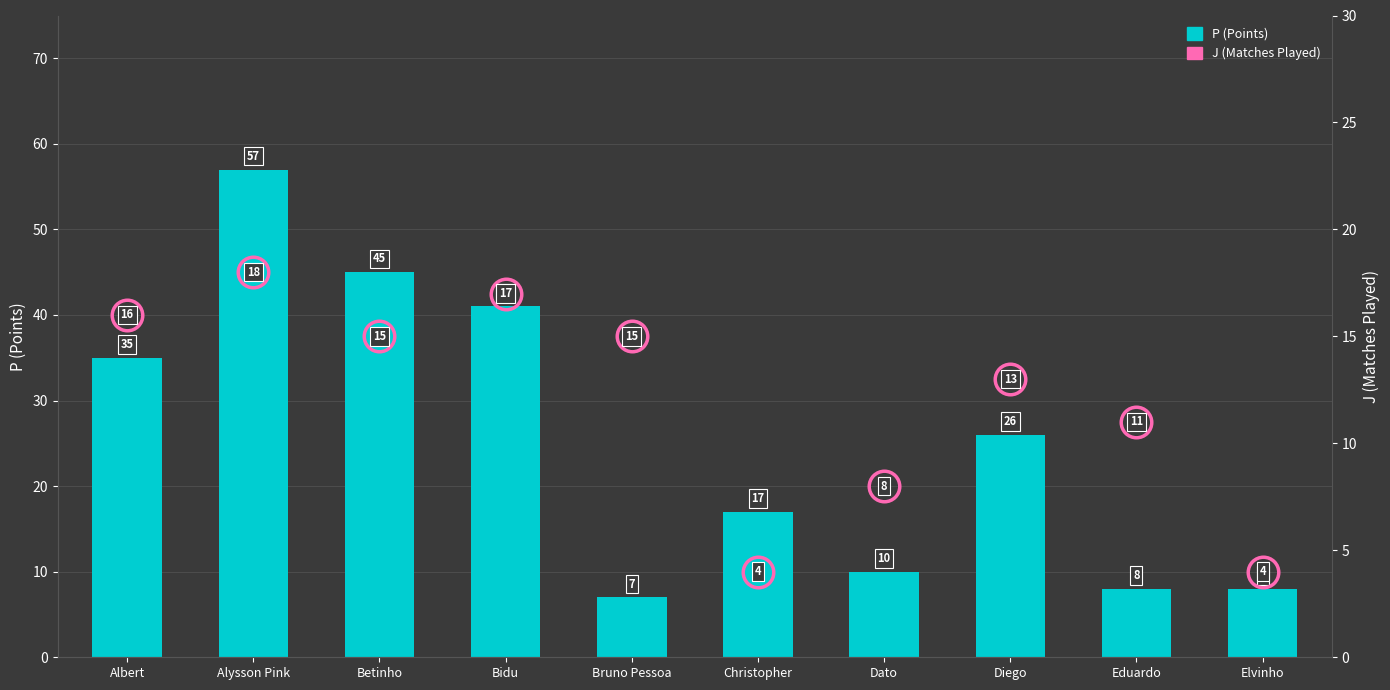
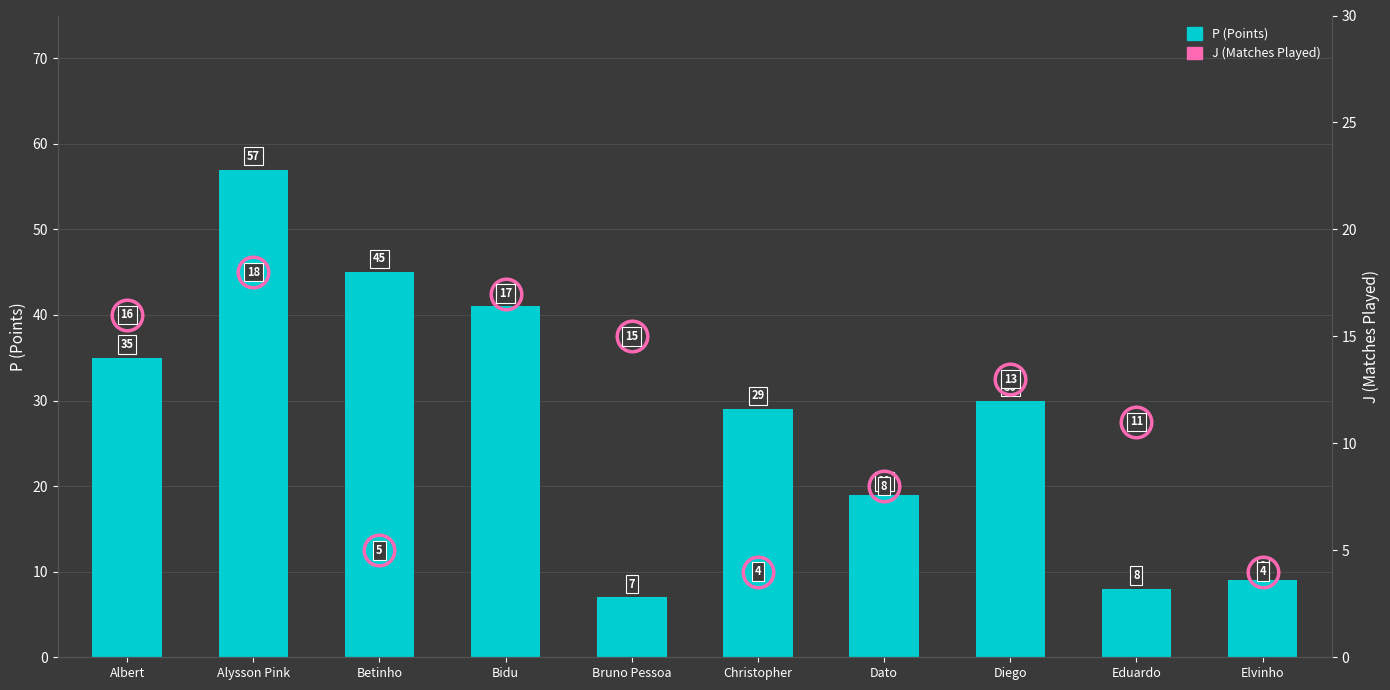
  {
    "P (Points)": {
-     "Christopher": 17,
-     "Dato": 10,
-     "Diego": 26,
-     "Elvinho": 8
+     "Christopher": 29,
+     "Dato": 19,
+     "Diego": 30,
+     "Elvinho": 9
    },
    "J (Matches Played)": {
-     "Betinho": 15
+     "Betinho": 5
    }
  }
